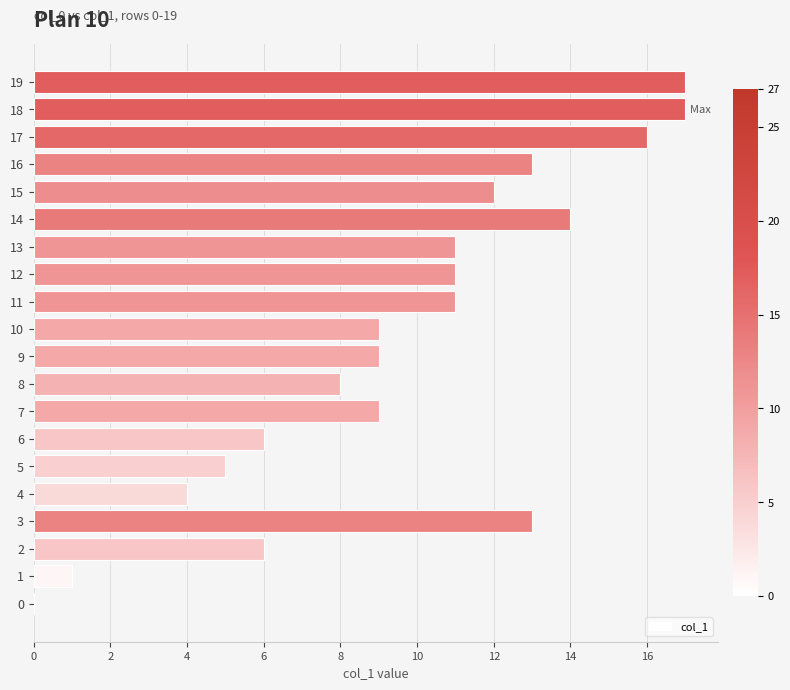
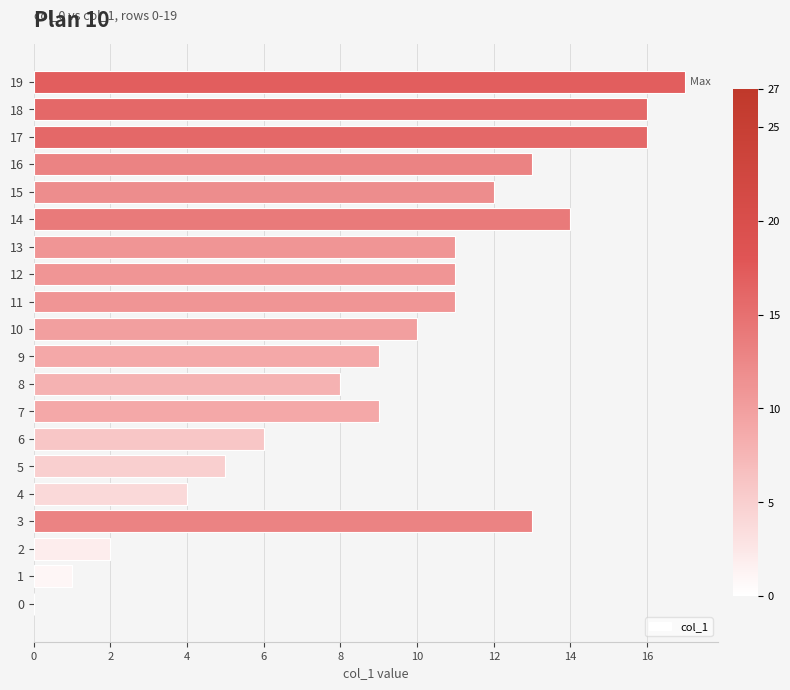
  {
    "19": 17,
-   "18": 17,
+   "18": 16,
    "17": 16,
    "16": 13,
    "15": 12,
    "14": 14,
    "13": 11,
    "12": 11,
    "11": 11,
-   "10": 9,
+   "10": 10,
    "9": 9,
    "8": 8,
    "7": 9,
    "6": 6,
    "5": 5,
    "4": 4,
    "3": 13,
-   "2": 6,
+   "2": 2,
    "1": 1,
    "0": 0
  }
